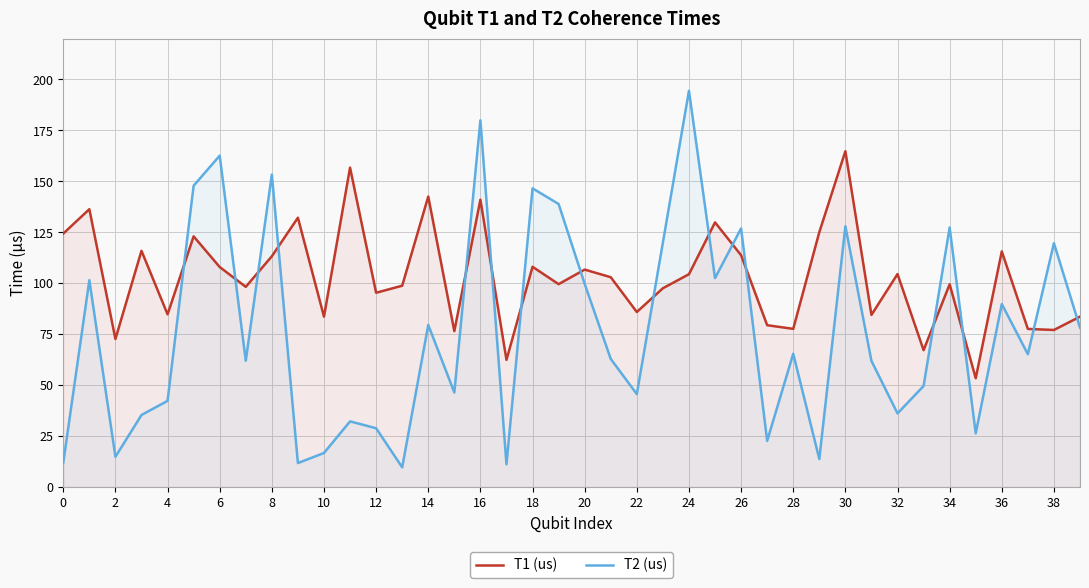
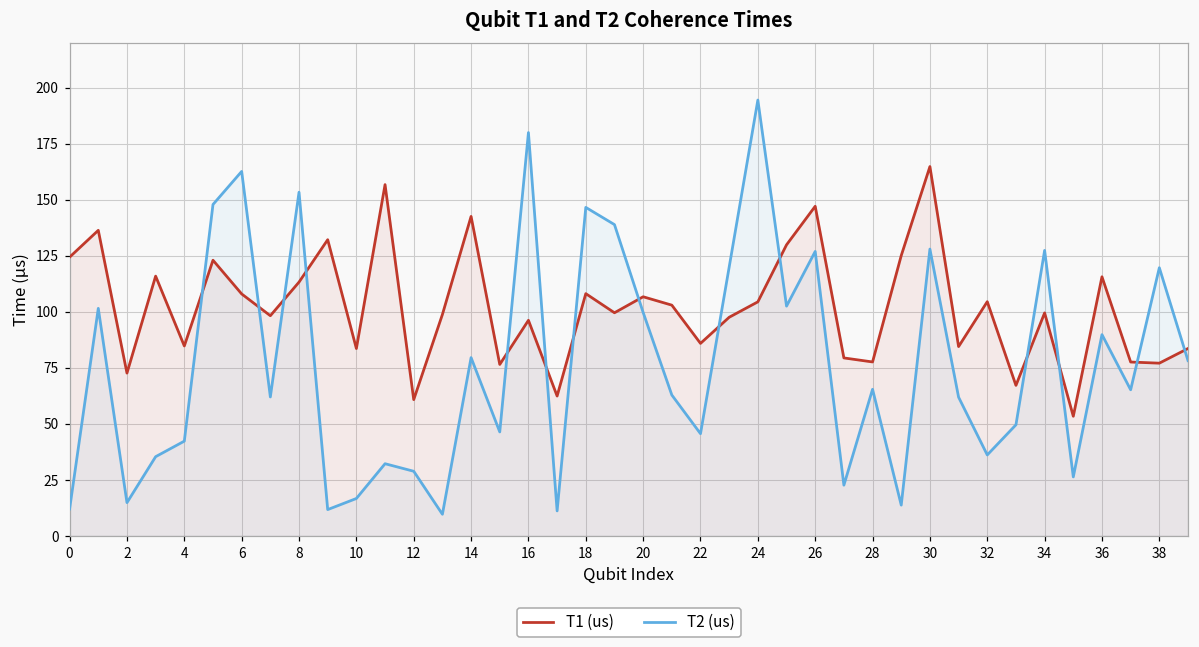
  {
    "T1 (us)": {
      "0": 124,
      "2": 73,
      "4": 85,
      "6": 108,
      "8": 113,
      "10": 84,
-     "12": 95,
+     "12": 61,
      "14": 143,
-     "16": 141,
+     "16": 96,
      "18": 108,
      "20": 107,
      "22": 86,
      "24": 104,
-     "26": 114,
+     "26": 147,
      "28": 78,
      "30": 165,
      "32": 105,
      "34": 100,
      "36": 116,
      "38": 77
    },
    "T2 (us)": {
      "0": 12,
      "2": 15,
      "4": 42,
      "6": 163,
      "8": 153,
      "10": 17,
      "12": 29,
      "14": 80,
      "16": 180,
      "18": 147,
      "20": 100,
      "22": 46,
      "24": 194,
      "26": 127,
      "28": 65,
      "30": 128,
      "32": 36,
      "34": 127,
      "36": 90,
      "38": 120
    }
  }
